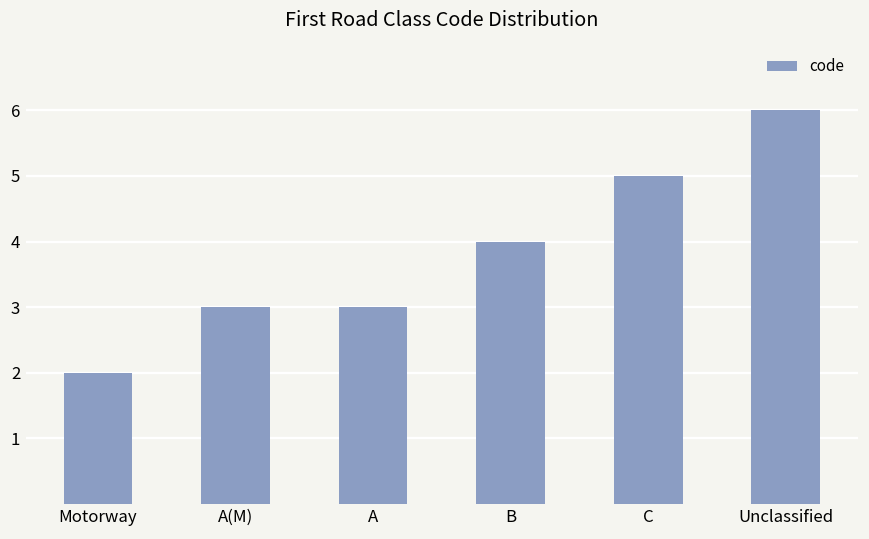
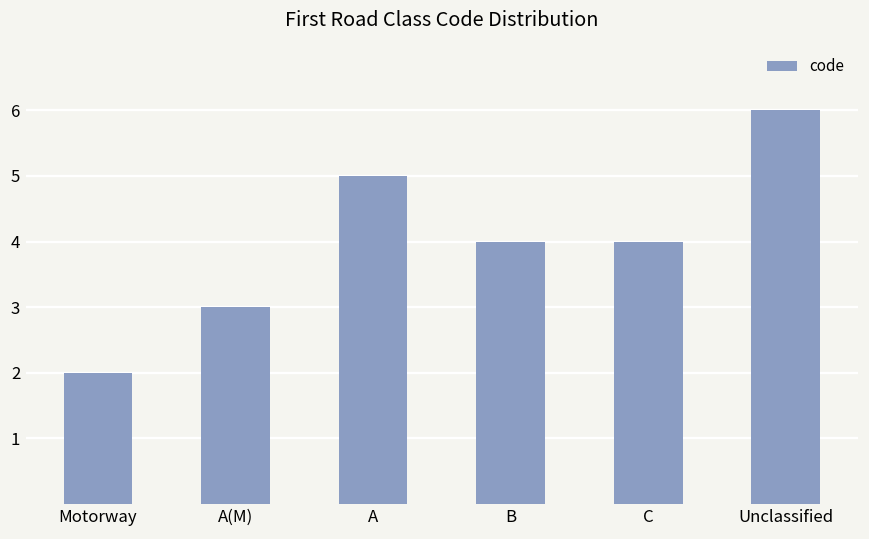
  {
    "Motorway": 2,
    "A(M)": 3,
-   "A": 3,
+   "A": 5,
    "B": 4,
-   "C": 5,
+   "C": 4,
    "Unclassified": 6
  }
